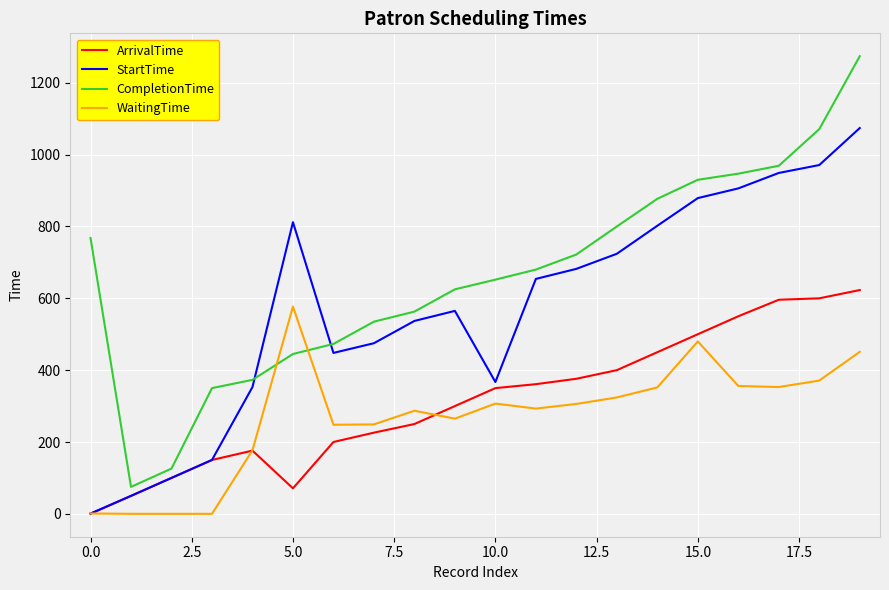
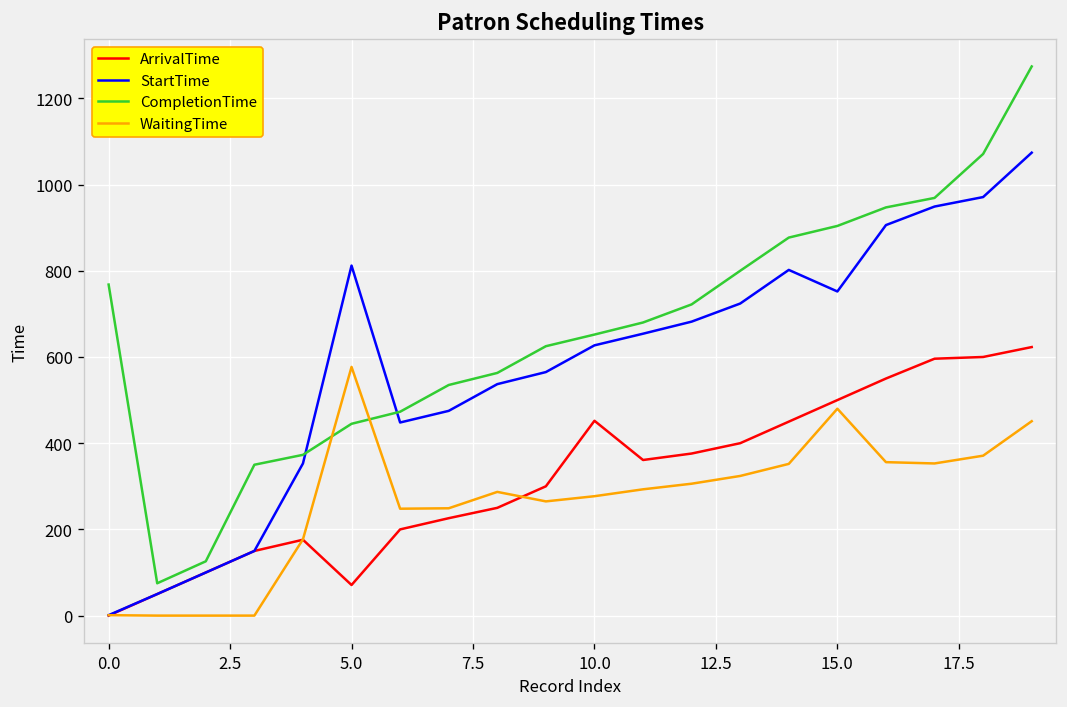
  {
    "ArrivalTime": {
      "5.0": 70,
-     "10.0": 350,
+     "10.0": 450,
      "15.0": 500
    },
    "StartTime": {
      "5.0": 810,
-     "10.0": 370,
-     "15.0": 880
+     "10.0": 630,
+     "15.0": 750
    },
    "CompletionTime": {
      "0.0": 770,
      "5.0": 450,
      "10.0": 650,
-     "15.0": 930
+     "15.0": 900
    },
    "WaitingTime": {
      "5.0": 580,
-     "10.0": 310,
+     "10.0": 280,
      "15.0": 480
    }
  }
